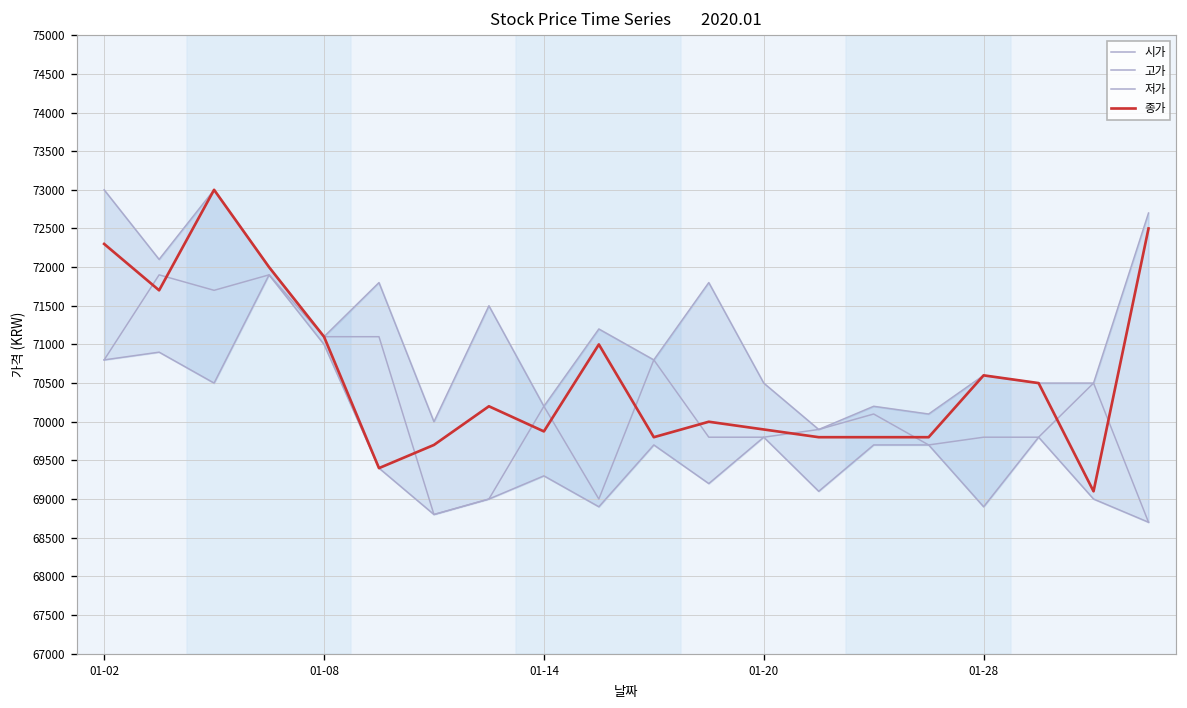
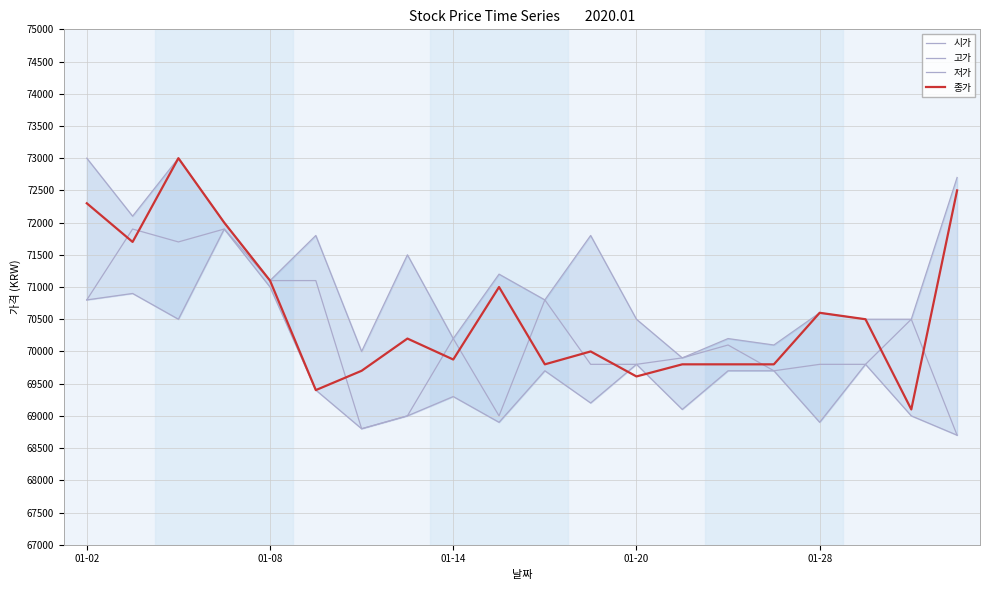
  {
    "종가": {
      "01-02": 72300,
      "01-14": 69900,
-     "01-20": 69900
+     "01-20": 69600
    }
  }
